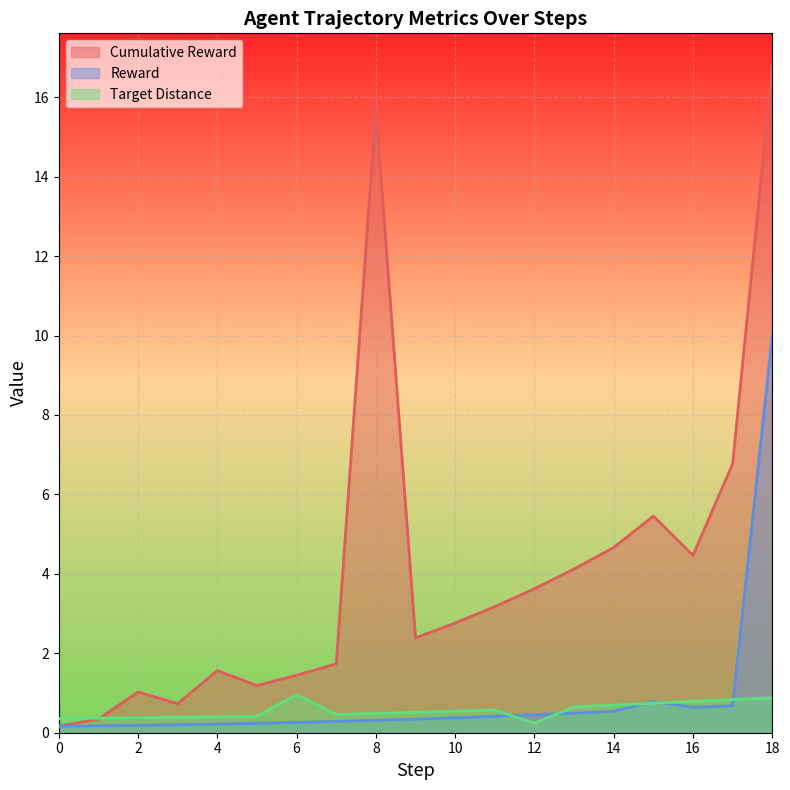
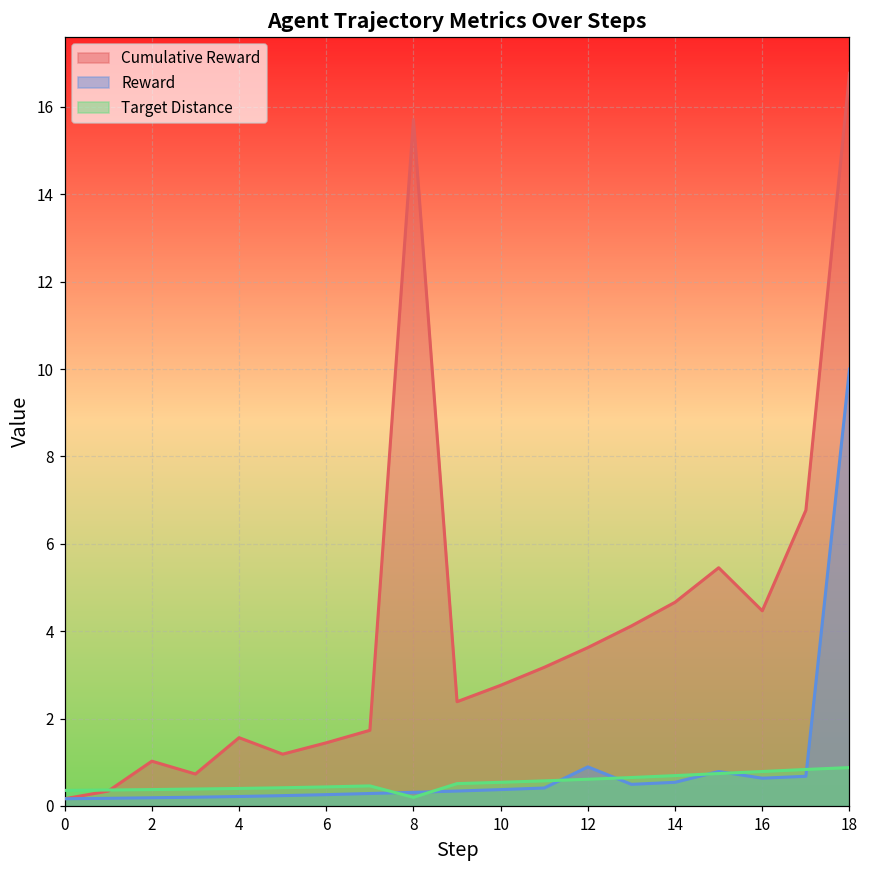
  {
    "Cumulative Reward": {
      "2": 1.0,
      "4": 1.6,
      "6": 1.4,
      "8": 15.7,
      "10": 2.8,
      "12": 3.6,
      "14": 4.7,
      "16": 4.5,
      "18": 16.8
    },
    "Reward": {
      "2": 0.2,
      "4": 0.2,
      "6": 0.3,
      "8": 0.3,
      "10": 0.4,
-     "12": 0.5,
+     "12": 0.9,
      "14": 0.5,
      "16": 0.6,
      "18": 10.0
    },
    "Target Distance": {
      "0": 0.4,
      "2": 0.4,
      "4": 0.4,
-     "6": 1.0,
-     "8": 0.5,
+     "6": 0.4,
+     "8": 0.2,
      "10": 0.5,
-     "12": 0.2,
+     "12": 0.6,
      "14": 0.7,
      "16": 0.8,
      "18": 0.9
    }
  }
